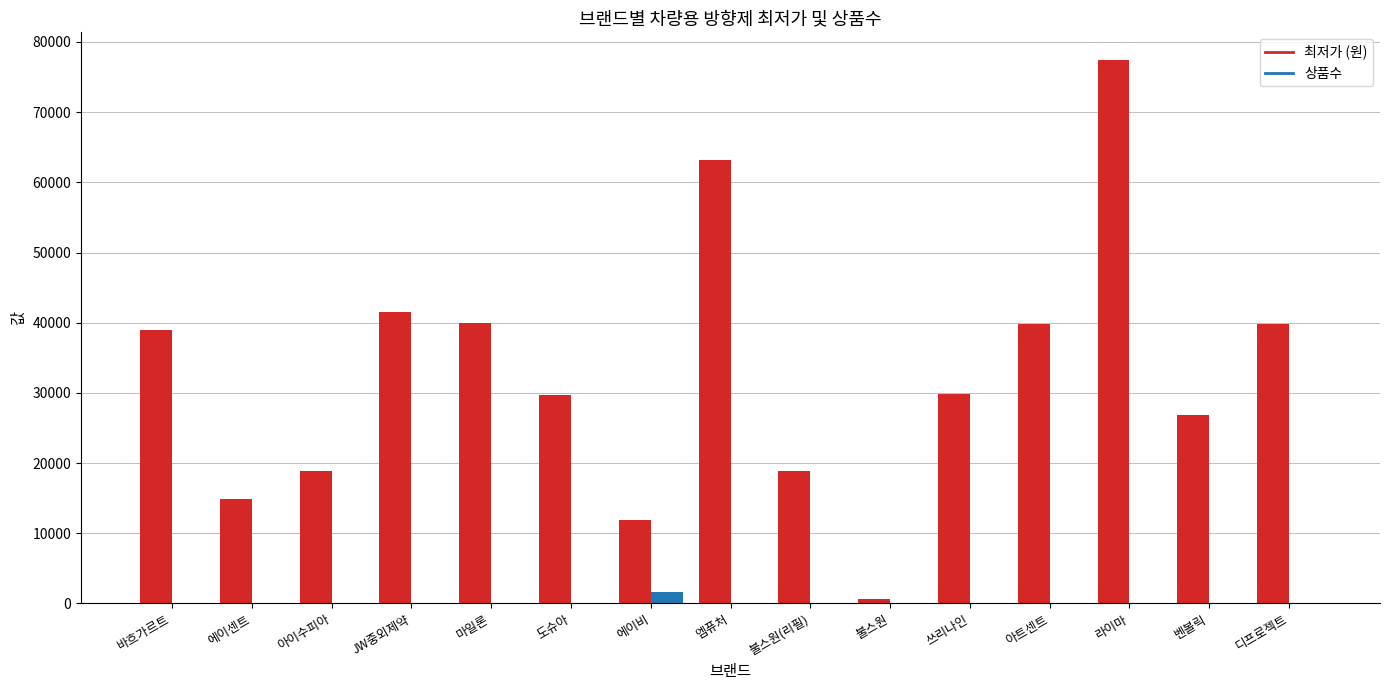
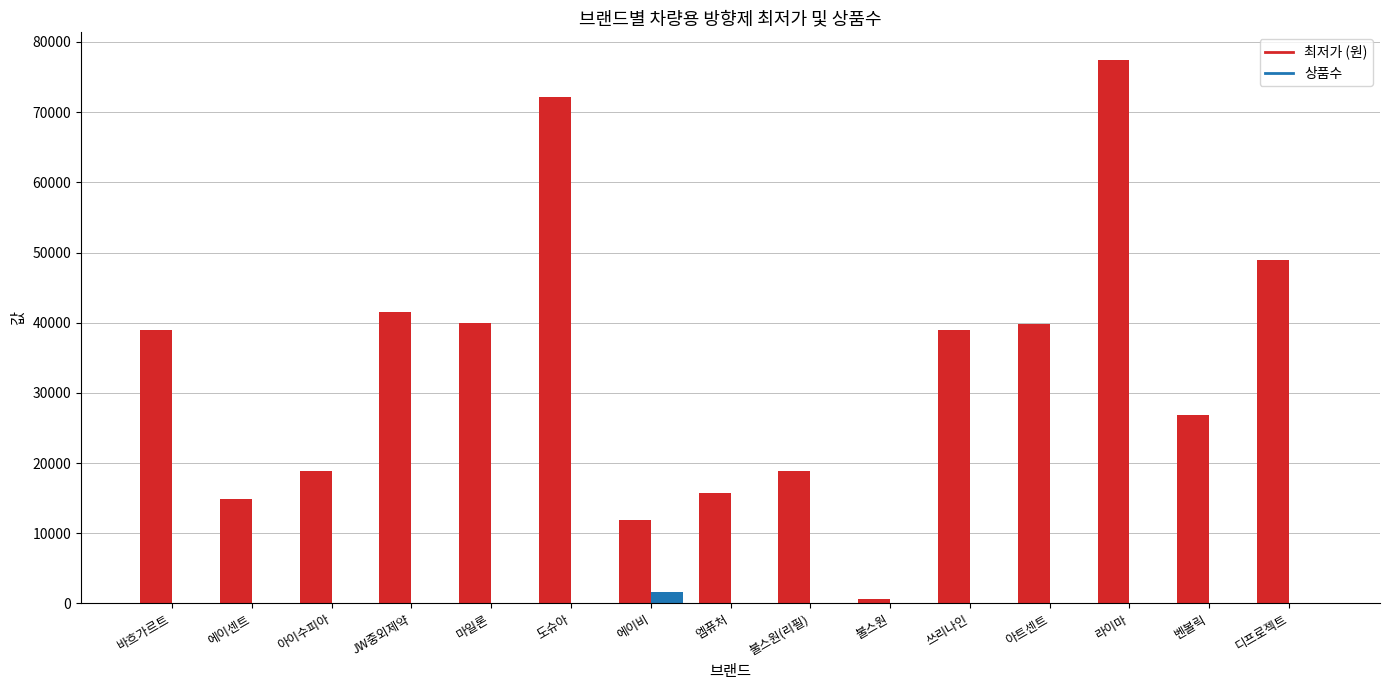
  {
    "최저가 (원)": {
      "바흐가르트": 39000,
      "에이센트": 15000,
      "아이수피아": 19000,
      "JW중외제약": 41000,
      "마일론": 40000,
-     "도슈아": 30000,
+     "도슈아": 72000,
      "에이비": 12000,
-     "엠퓨처": 63000,
+     "엠퓨처": 16000,
      "불스원(리필)": 19000,
      "불스원": 1000,
-     "쓰리나인": 30000,
+     "쓰리나인": 39000,
      "아트센트": 40000,
      "라이마": 78000,
      "벤볼릭": 27000,
-     "디프로젝트": 40000
+     "디프로젝트": 49000
    },
    "상품수": {
      "에이비": 2000
    }
  }
